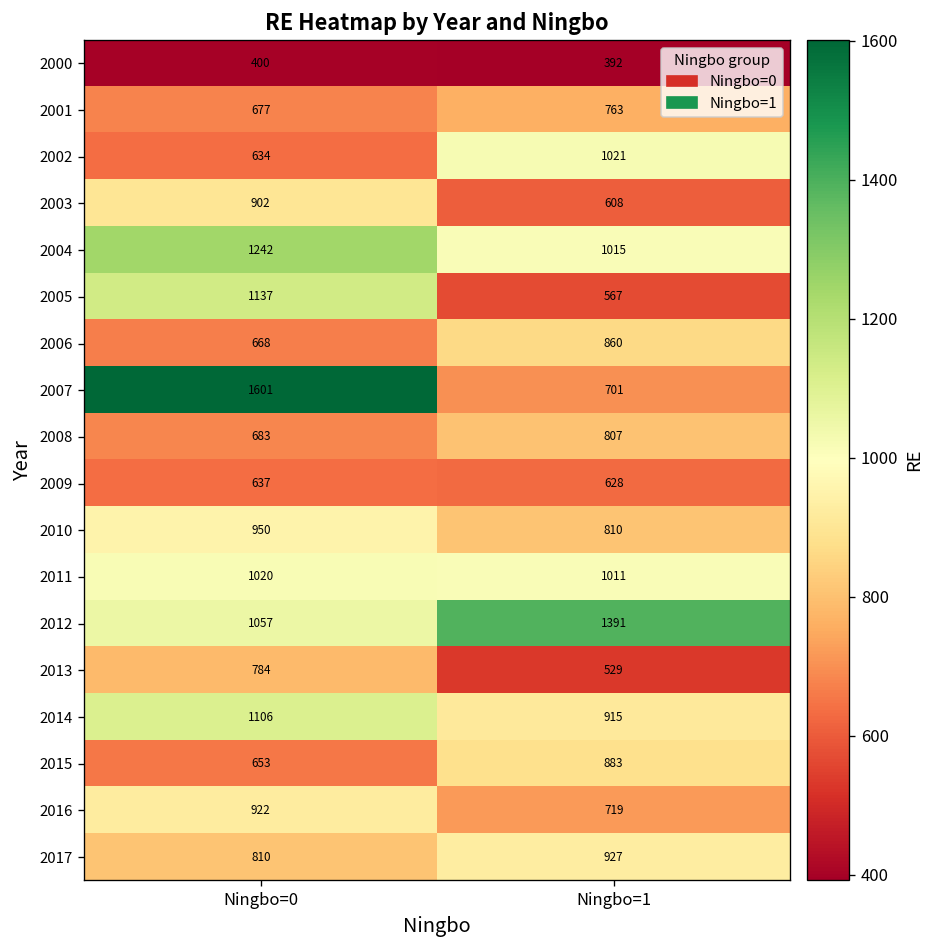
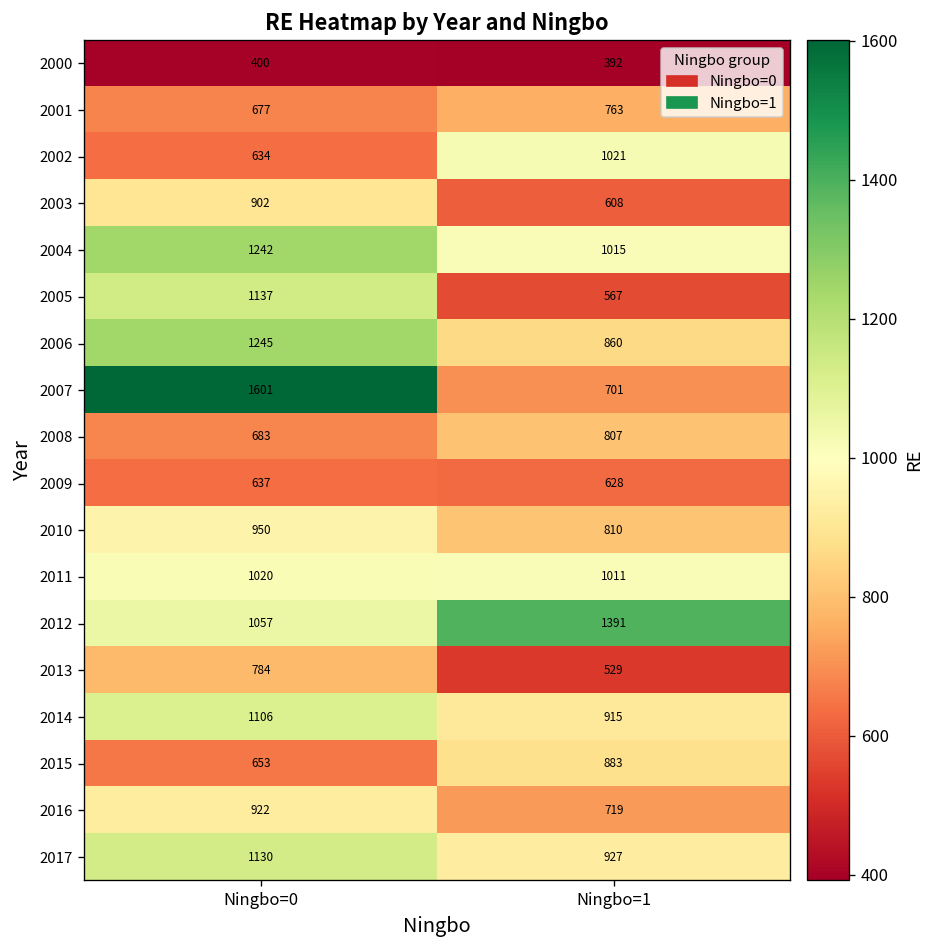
  {
    "2000": {
      "Ningbo=0": 400,
      "Ningbo=1": 392
    },
    "2001": {
      "Ningbo=0": 677,
      "Ningbo=1": 763
    },
    "2002": {
      "Ningbo=0": 634,
      "Ningbo=1": 1021
    },
    "2003": {
      "Ningbo=0": 902,
      "Ningbo=1": 608
    },
    "2004": {
      "Ningbo=0": 1242,
      "Ningbo=1": 1015
    },
    "2005": {
      "Ningbo=0": 1137,
      "Ningbo=1": 567
    },
    "2006": {
-     "Ningbo=0": 668,
+     "Ningbo=0": 1245,
      "Ningbo=1": 860
    },
    "2007": {
      "Ningbo=0": 1601,
      "Ningbo=1": 701
    },
    "2008": {
      "Ningbo=0": 683,
      "Ningbo=1": 807
    },
    "2009": {
      "Ningbo=0": 637,
      "Ningbo=1": 628
    },
    "2010": {
      "Ningbo=0": 950,
      "Ningbo=1": 810
    },
    "2011": {
      "Ningbo=0": 1020,
      "Ningbo=1": 1011
    },
    "2012": {
      "Ningbo=0": 1057,
      "Ningbo=1": 1391
    },
    "2013": {
      "Ningbo=0": 784,
      "Ningbo=1": 529
    },
    "2014": {
      "Ningbo=0": 1106,
      "Ningbo=1": 915
    },
    "2015": {
      "Ningbo=0": 653,
      "Ningbo=1": 883
    },
    "2016": {
      "Ningbo=0": 922,
      "Ningbo=1": 719
    },
    "2017": {
-     "Ningbo=0": 810,
+     "Ningbo=0": 1130,
      "Ningbo=1": 927
    }
  }
